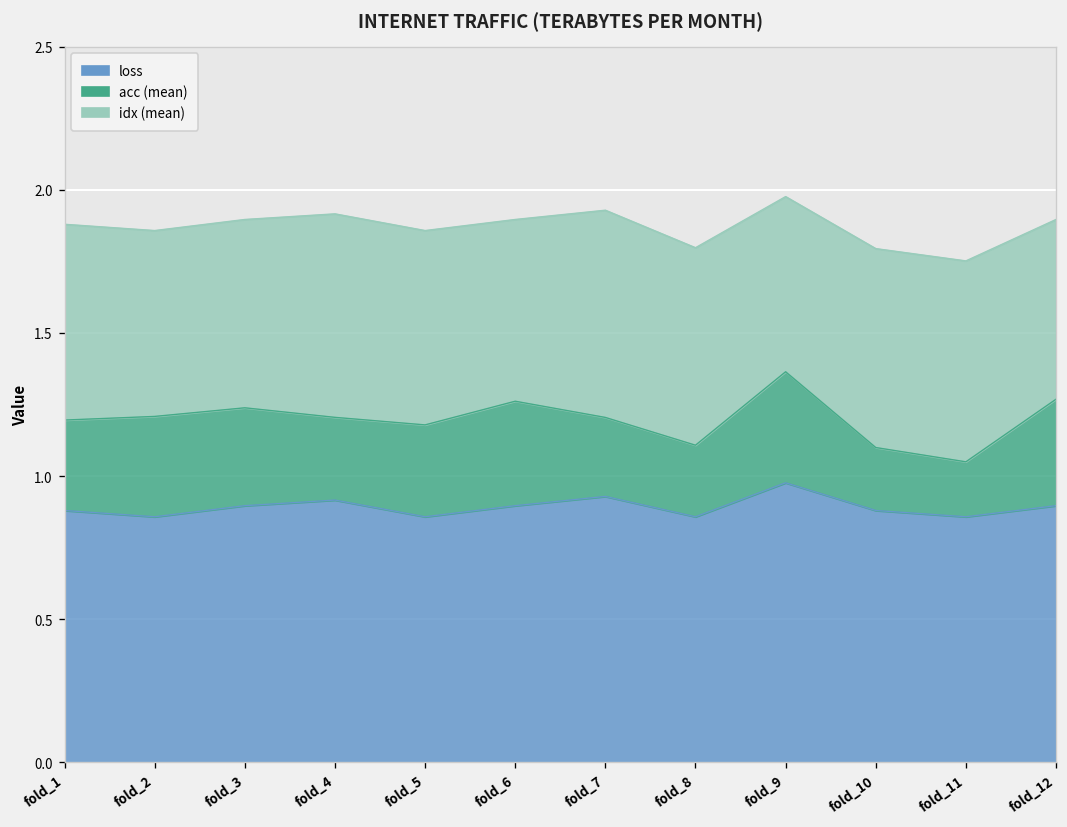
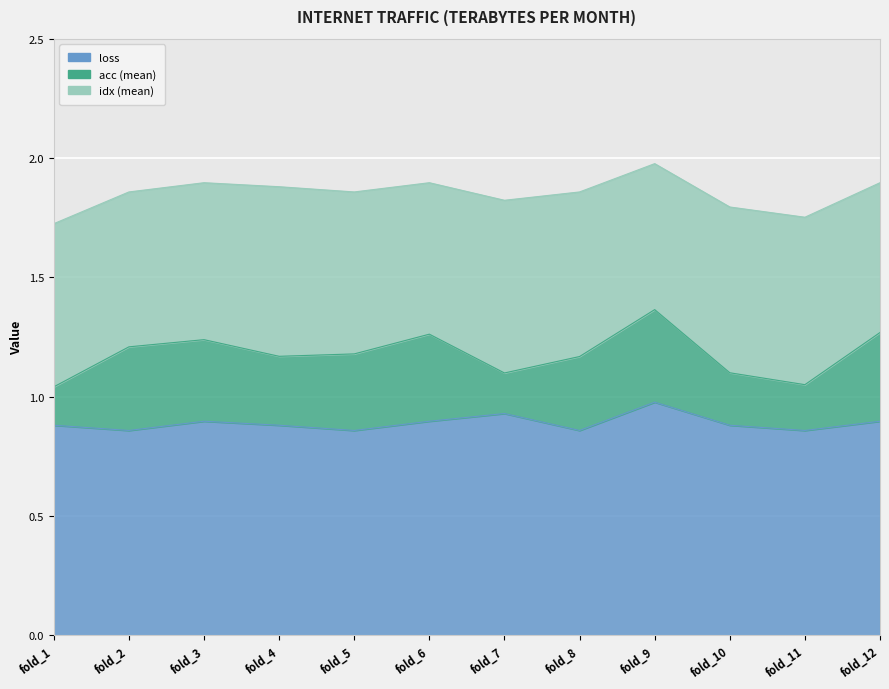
  {
    "loss": {
      "fold_1": 0.88,
      "fold_2": 0.86,
      "fold_3": 0.90,
-     "fold_4": 0.92,
+     "fold_4": 0.88,
      "fold_5": 0.86,
      "fold_6": 0.90,
      "fold_7": 0.93,
      "fold_8": 0.86,
      "fold_9": 0.98,
      "fold_10": 0.88,
      "fold_11": 0.86,
      "fold_12": 0.90
    },
    "acc (mean)": {
-     "fold_1": 0.32,
+     "fold_1": 0.16,
      "fold_2": 0.35,
      "fold_3": 0.34,
      "fold_4": 0.29,
      "fold_5": 0.32,
      "fold_6": 0.37,
-     "fold_7": 0.28,
-     "fold_8": 0.25,
+     "fold_7": 0.17,
+     "fold_8": 0.31,
      "fold_9": 0.39,
      "fold_10": 0.22,
      "fold_11": 0.19,
      "fold_12": 0.37
    },
    "idx (mean)": {
      "fold_1": 0.68,
      "fold_2": 0.65,
      "fold_3": 0.66,
      "fold_4": 0.71,
      "fold_5": 0.68,
      "fold_6": 0.64,
      "fold_7": 0.72,
      "fold_8": 0.69,
      "fold_9": 0.61,
      "fold_10": 0.70,
      "fold_11": 0.70,
      "fold_12": 0.63
    }
  }
